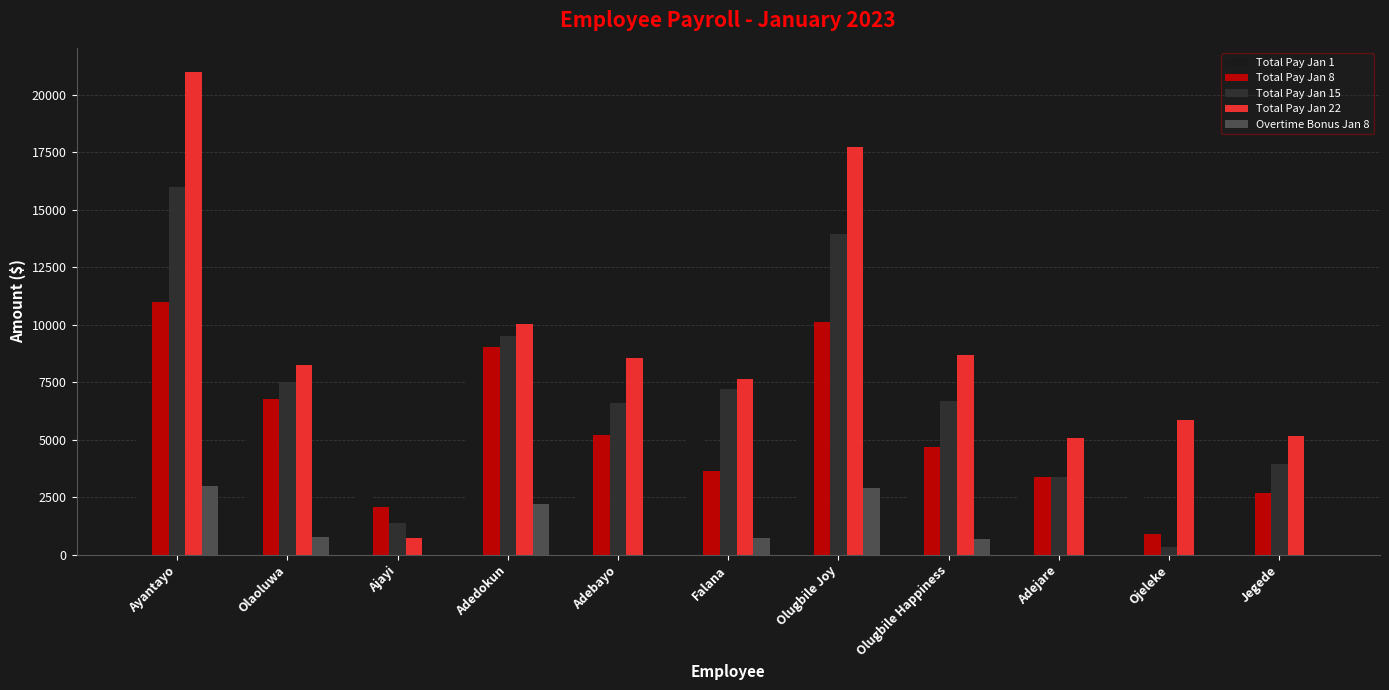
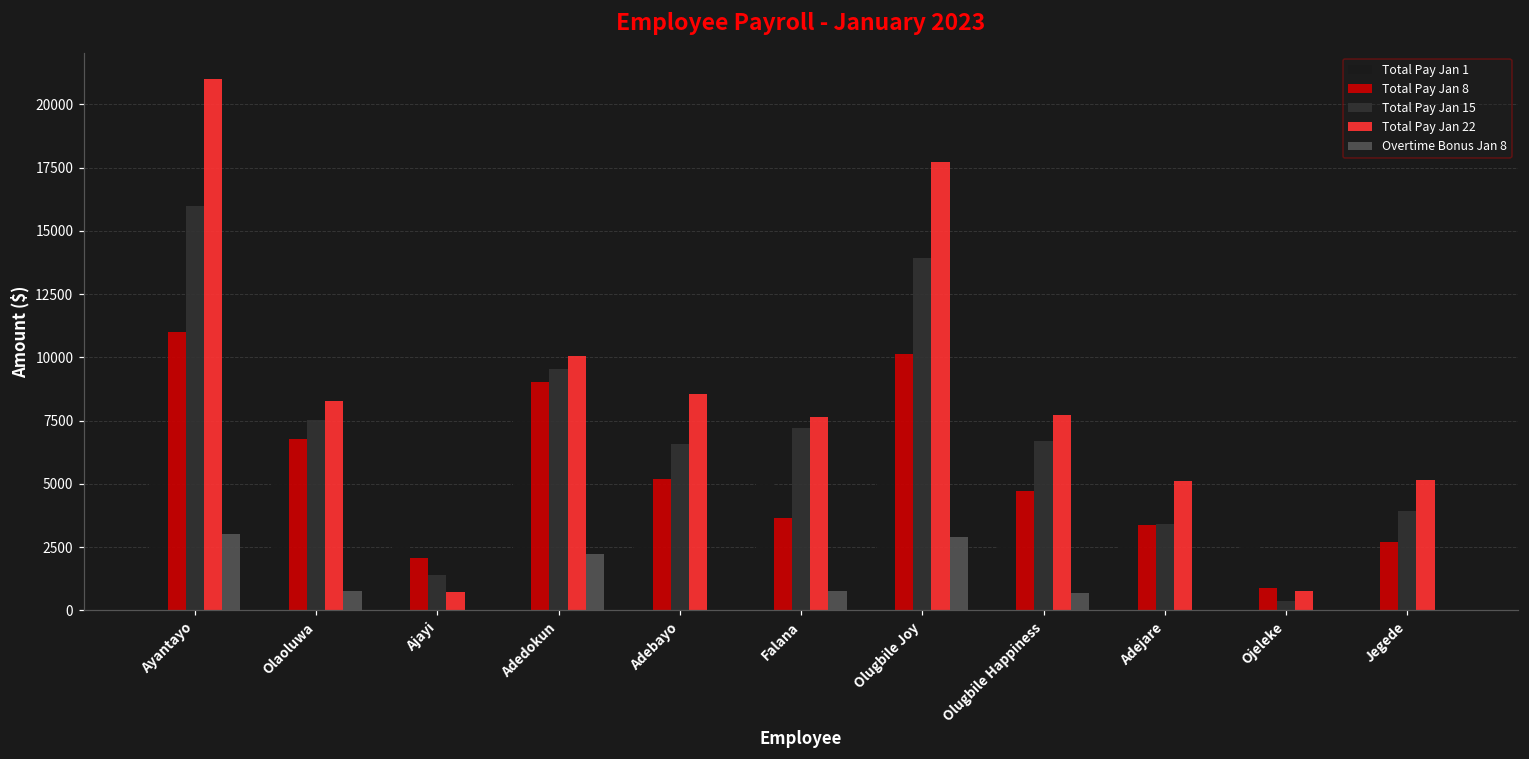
  {
    "Total Pay Jan 8": {
      "Ayantayo": 11000,
      "Olaoluwa": 6800,
      "Ajayi": 2100,
      "Adedokun": 9000,
      "Adebayo": 5200,
      "Falana": 3600,
      "Olugbile Joy": 10100,
      "Olugbile Happiness": 4700,
      "Adejare": 3400,
      "Ojeleke": 900,
      "Jegede": 2700
    },
    "Total Pay Jan 22": {
      "Ayantayo": 21000,
      "Olaoluwa": 8300,
      "Ajayi": 700,
      "Adedokun": 10000,
      "Adebayo": 8500,
      "Falana": 7700,
      "Olugbile Joy": 17700,
-     "Olugbile Happiness": 8700,
+     "Olugbile Happiness": 7700,
      "Adejare": 5100,
-     "Ojeleke": 5900,
+     "Ojeleke": 800,
      "Jegede": 5200
    }
  }
